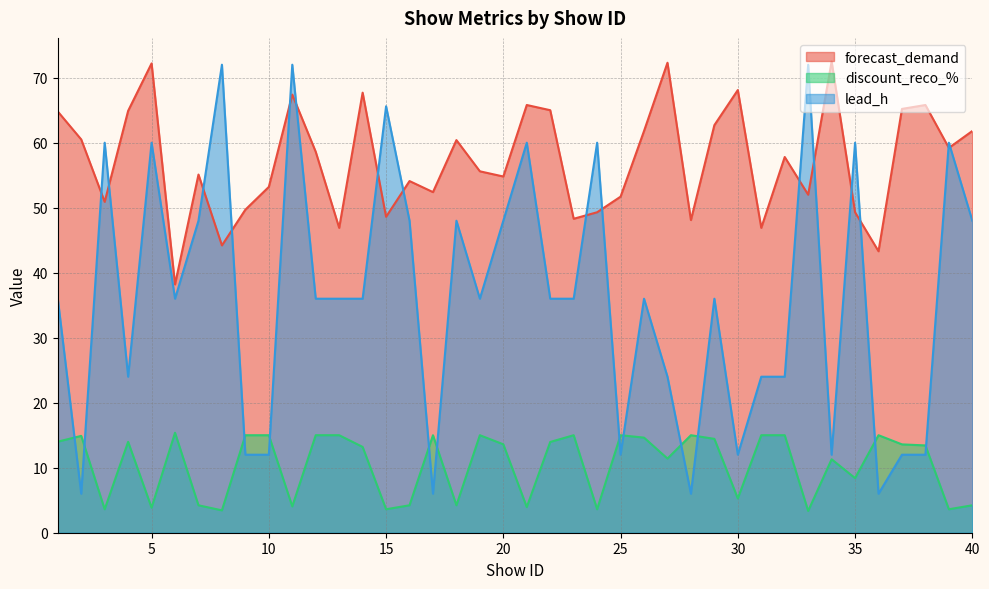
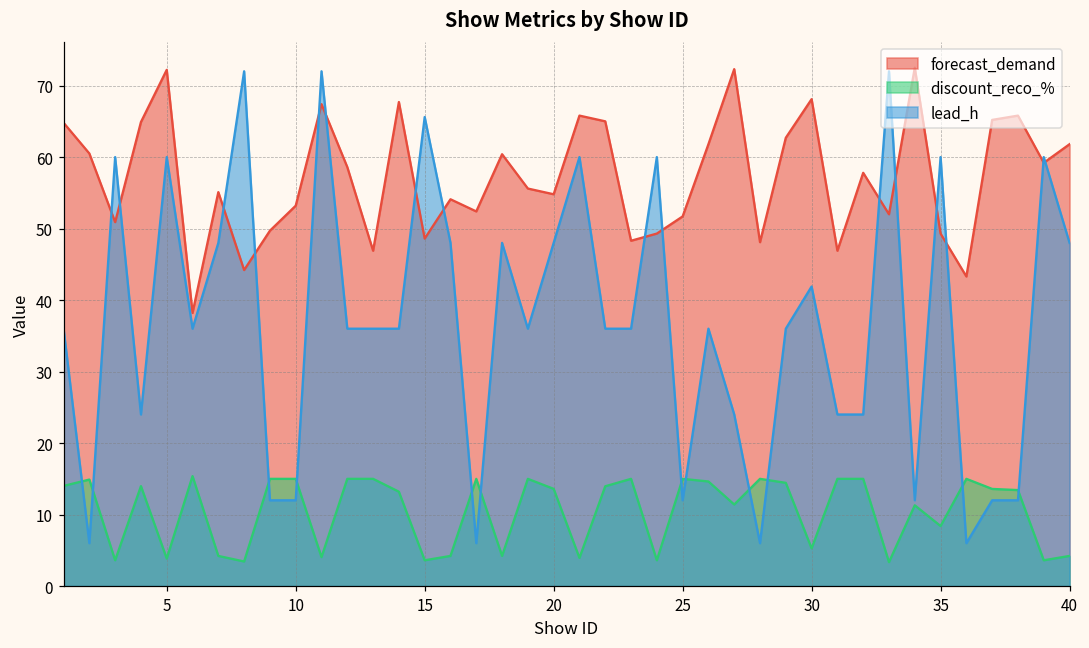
  {
    "forecast_demand": {
      "5": 72,
      "10": 53,
      "15": 49,
      "20": 55,
      "25": 52,
      "30": 68,
      "35": 49,
      "40": 62
    },
    "discount_reco_%": {
      "5": 4,
      "10": 15,
      "15": 4,
      "20": 14,
      "25": 15,
      "30": 5,
      "35": 8,
      "40": 4
    },
    "lead_h": {
      "5": 60,
      "10": 12,
      "15": 66,
      "20": 48,
      "25": 12,
-     "30": 12,
+     "30": 42,
      "35": 60,
      "40": 48
    }
  }
